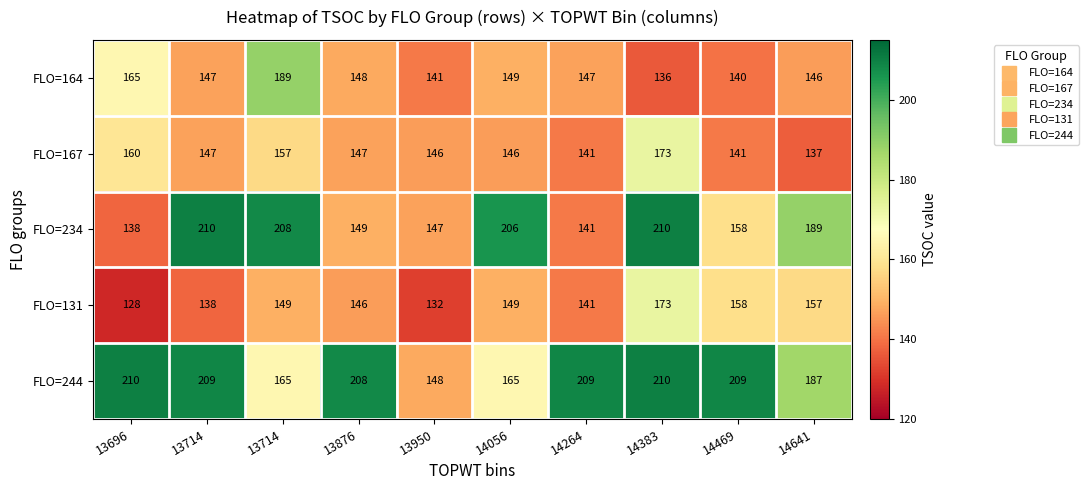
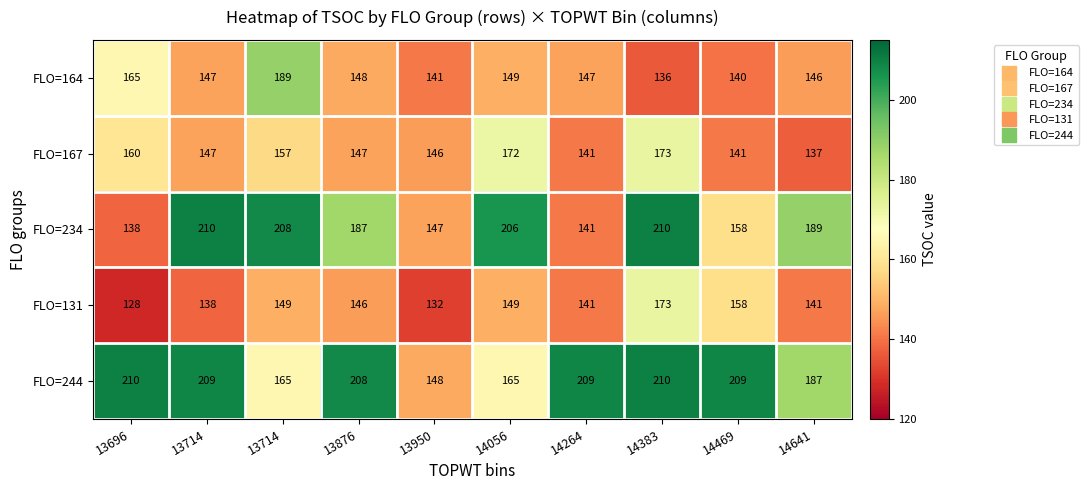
  {
    "FLO=164": {
      "13696": 165,
      "13876": 148,
      "13950": 141,
      "14056": 149,
      "14264": 147,
      "14383": 136,
      "14469": 140,
      "14641": 146
    },
    "FLO=167": {
      "13696": 160,
      "13876": 147,
      "13950": 146,
-     "14056": 146,
+     "14056": 172,
      "14264": 141,
      "14383": 173,
      "14469": 141,
      "14641": 137
    },
    "FLO=234": {
      "13696": 138,
-     "13876": 149,
+     "13876": 187,
      "13950": 147,
      "14056": 206,
      "14264": 141,
      "14383": 210,
      "14469": 158,
      "14641": 189
    },
    "FLO=131": {
      "13696": 128,
      "13876": 146,
      "13950": 132,
      "14056": 149,
      "14264": 141,
      "14383": 173,
      "14469": 158,
-     "14641": 157
+     "14641": 141
    },
    "FLO=244": {
      "13696": 210,
      "13876": 208,
      "13950": 148,
      "14056": 165,
      "14264": 209,
      "14383": 210,
      "14469": 209,
      "14641": 187
    }
  }
